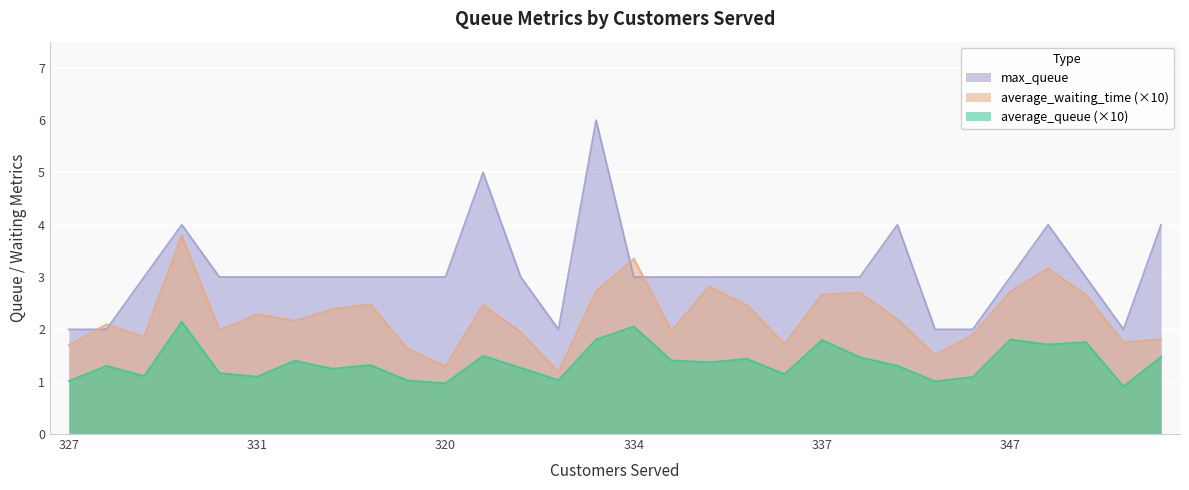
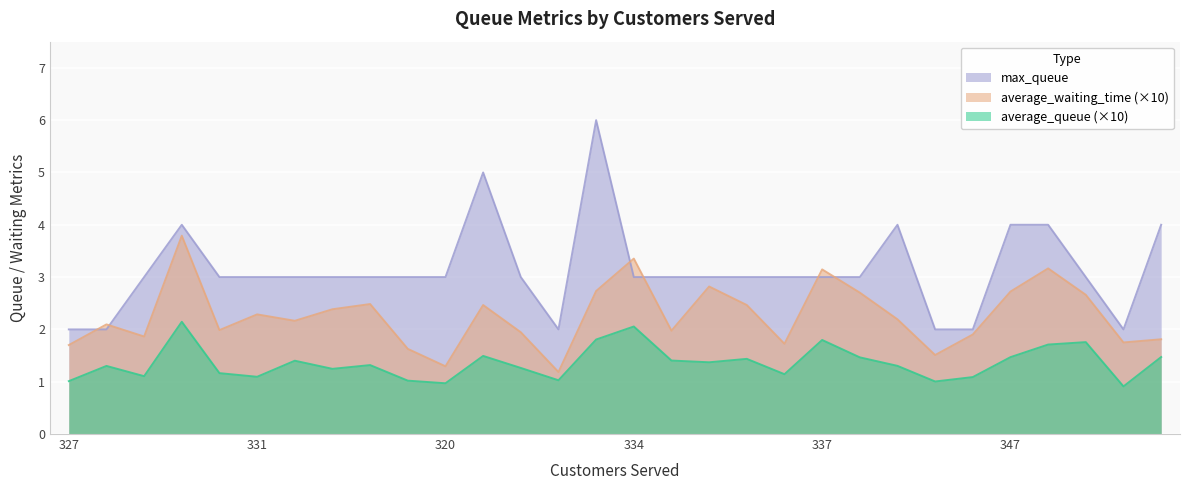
  {
    "max_queue": {
      "327": 2,
      "331": 3,
      "320": 3,
      "334": 3,
      "337": 3,
-     "347": 3
+     "347": 4
    },
    "average_waiting_time (×10)": {
      "327": 1.7,
      "331": 2.3,
      "320": 1.3,
      "334": 3.4,
-     "337": 2.7,
+     "337": 3.1,
      "347": 2.7
    },
    "average_queue (×10)": {
      "327": 1.0,
      "331": 1.1,
      "320": 1.0,
      "334": 2.1,
      "337": 1.8,
-     "347": 1.8
+     "347": 1.5
    }
  }
